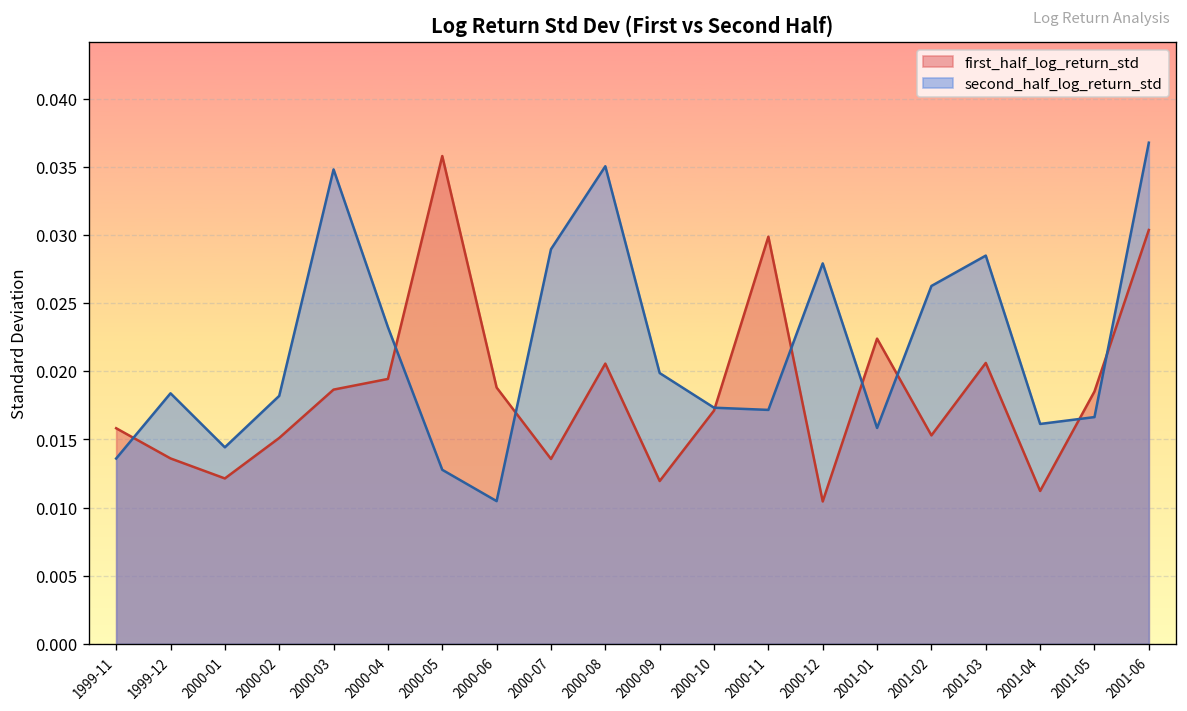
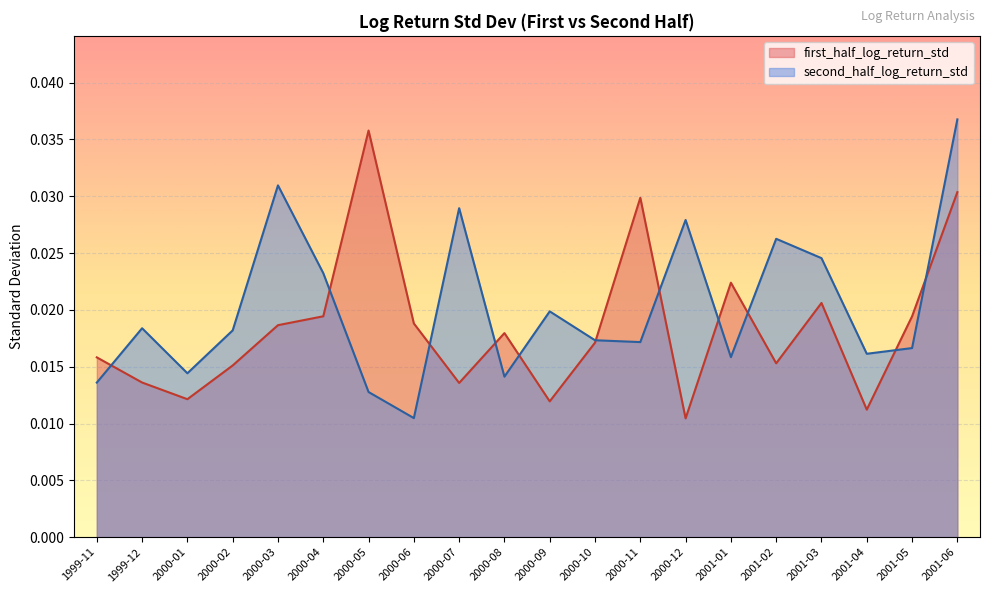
  {
    "first_half_log_return_std": {
      "1999-11": 0.0158,
      "1999-12": 0.0136,
      "2000-01": 0.0121,
      "2000-02": 0.0151,
      "2000-03": 0.0187,
      "2000-04": 0.0194,
      "2000-05": 0.0358,
      "2000-06": 0.0188,
      "2000-07": 0.0136,
-     "2000-08": 0.0206,
+     "2000-08": 0.0180,
      "2000-09": 0.0119,
      "2000-11": 0.0299,
      "2000-12": 0.0105,
      "2001-01": 0.0224,
      "2001-02": 0.0153,
      "2001-03": 0.0206,
      "2001-04": 0.0112,
-     "2001-05": 0.0185,
+     "2001-05": 0.0194,
      "2001-06": 0.0304
    },
    "second_half_log_return_std": {
      "1999-11": 0.0136,
      "1999-12": 0.0184,
      "2000-01": 0.0144,
      "2000-02": 0.0182,
-     "2000-03": 0.0348,
+     "2000-03": 0.0310,
      "2000-04": 0.0232,
      "2000-05": 0.0128,
      "2000-06": 0.0105,
      "2000-07": 0.0290,
-     "2000-08": 0.0350,
+     "2000-08": 0.0141,
      "2000-09": 0.0199,
      "2000-11": 0.0172,
      "2000-12": 0.0279,
      "2001-01": 0.0158,
      "2001-02": 0.0263,
-     "2001-03": 0.0285,
+     "2001-03": 0.0246,
      "2001-04": 0.0161,
      "2001-05": 0.0166,
      "2001-06": 0.0368
    }
  }
